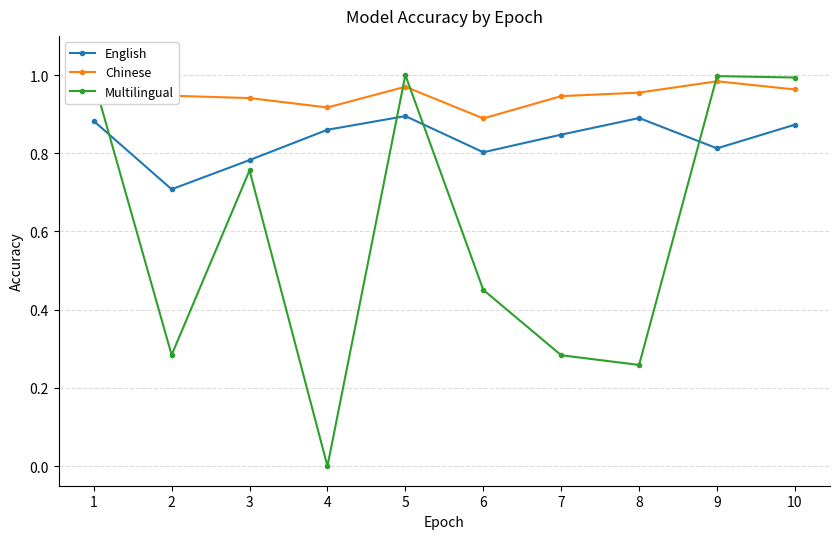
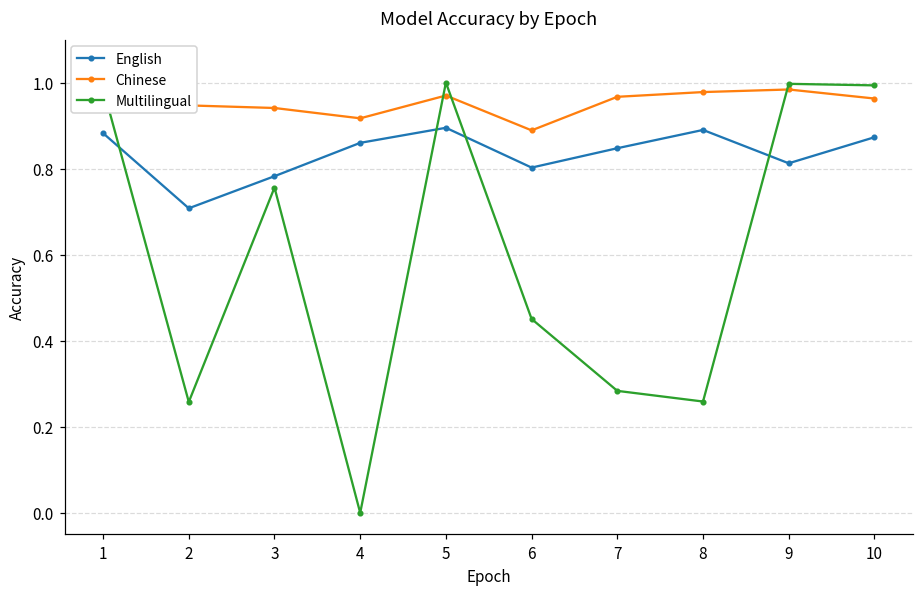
  {
    "English": {
      "1": 0.88,
      "2": 0.71,
      "3": 0.78,
      "4": 0.86,
      "5": 0.90,
      "6": 0.80,
      "7": 0.85,
      "8": 0.89,
      "9": 0.81,
      "10": 0.87
    },
    "Chinese": {
      "3": 0.94,
      "4": 0.92,
      "5": 0.97,
      "6": 0.89,
-     "7": 0.95,
-     "8": 0.96,
+     "7": 0.97,
+     "8": 0.98,
      "9": 0.98,
      "10": 0.96
    },
    "Multilingual": {
-     "2": 0.28,
+     "2": 0.26,
      "3": 0.76,
      "4": 0.00,
      "5": 1.00,
      "6": 0.45,
      "7": 0.28,
      "8": 0.26,
      "9": 1.00,
      "10": 0.99
    }
  }
